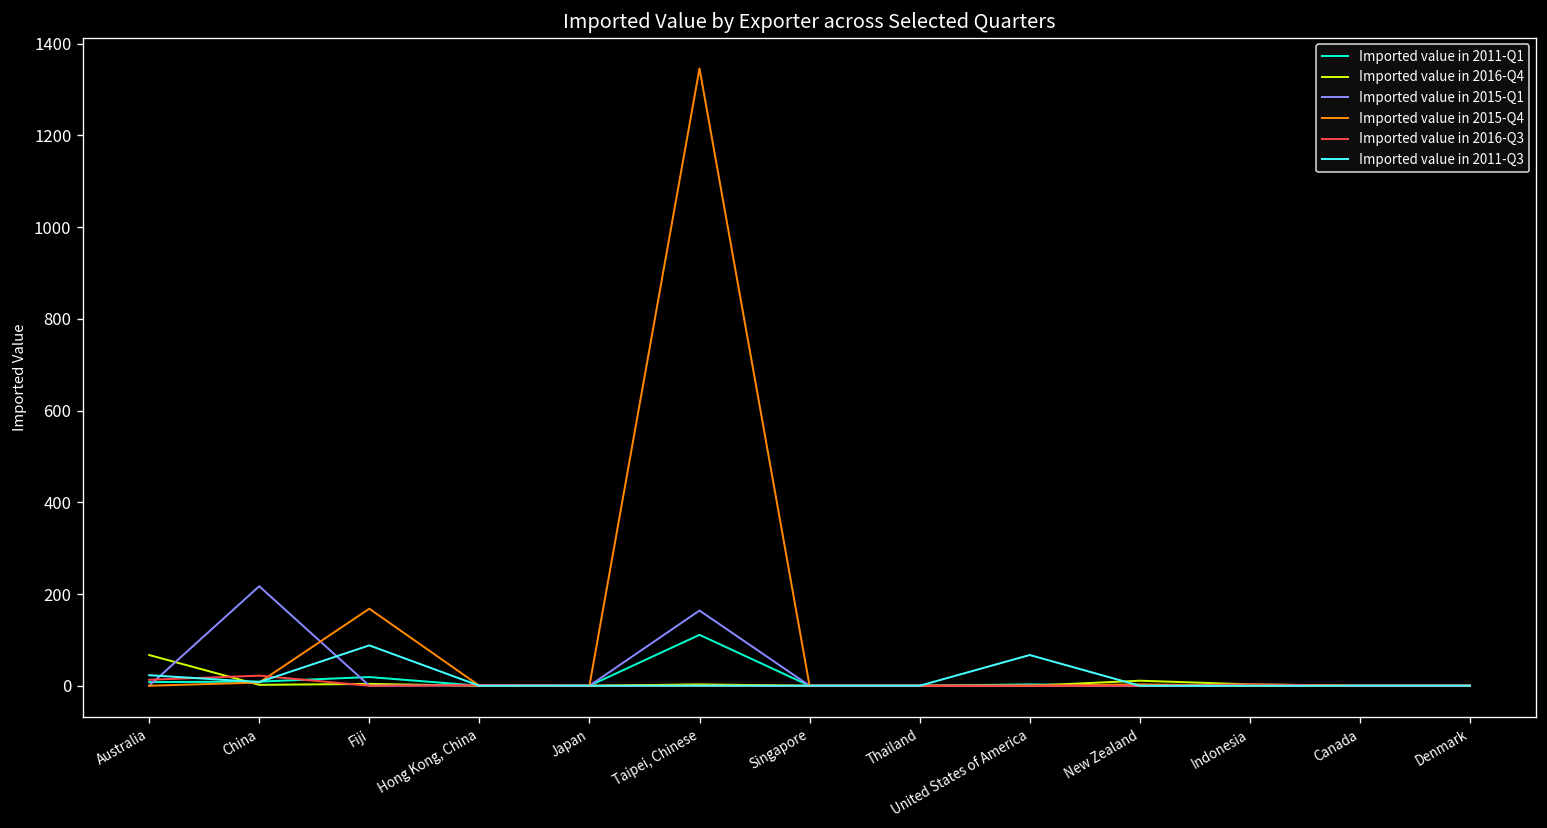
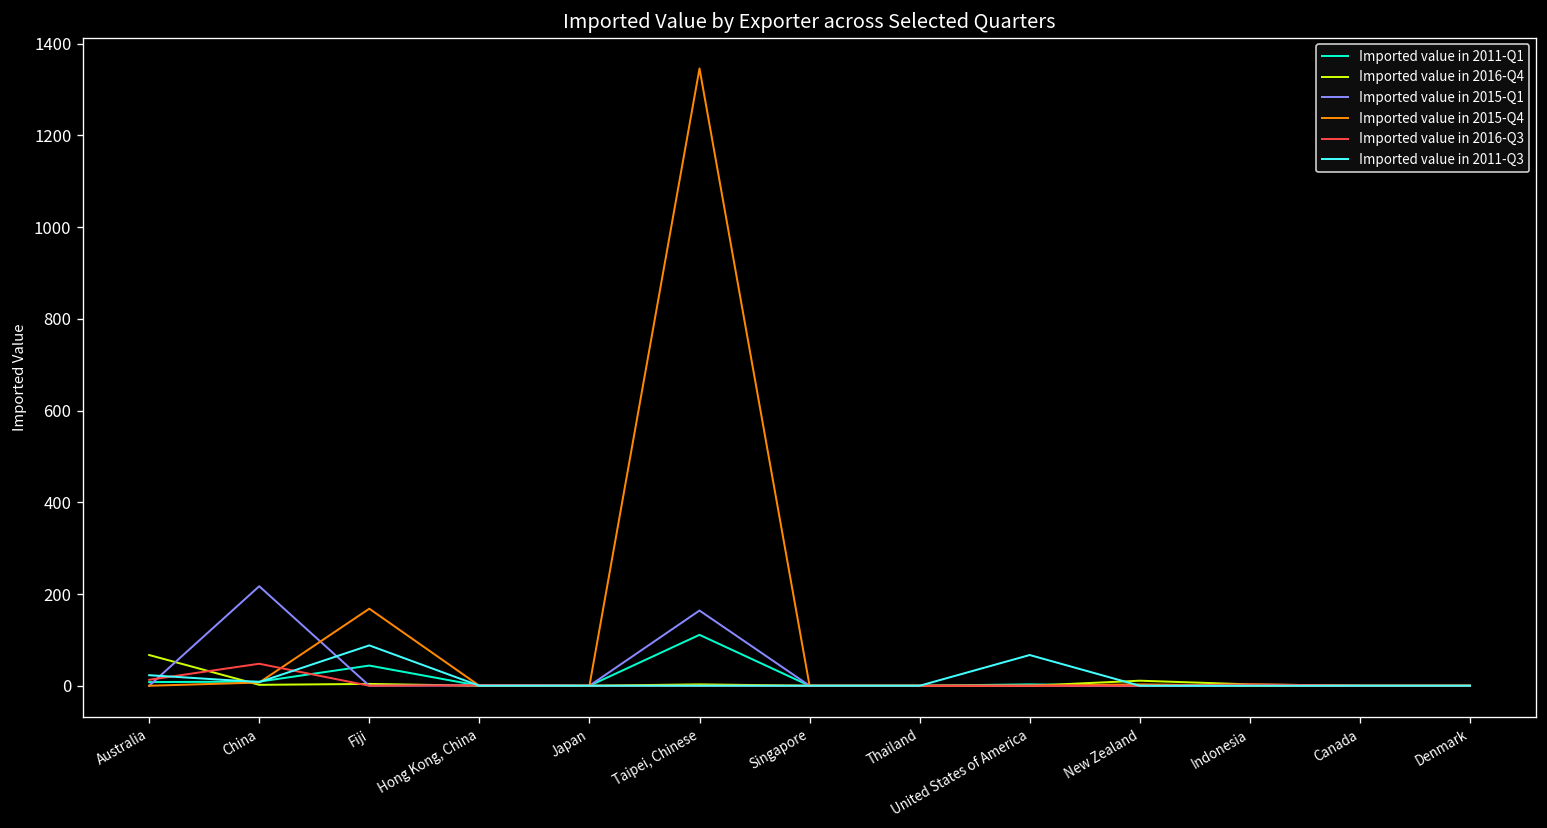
  {
    "Imported value in 2011-Q1": {
-     "Fiji": 20,
+     "Fiji": 40,
      "Taipei, Chinese": 110
    },
    "Imported value in 2016-Q4": {
      "Australia": 70,
      "New Zealand": 10
    },
    "Imported value in 2015-Q1": {
      "China": 220,
      "Taipei, Chinese": 160
    },
    "Imported value in 2015-Q4": {
      "Fiji": 170,
      "Taipei, Chinese": 1350
    },
    "Imported value in 2016-Q3": {
-     "China": 20
+     "China": 50
    },
    "Imported value in 2011-Q3": {
      "Australia": 20,
      "Fiji": 90,
      "United States of America": 70
    }
  }
